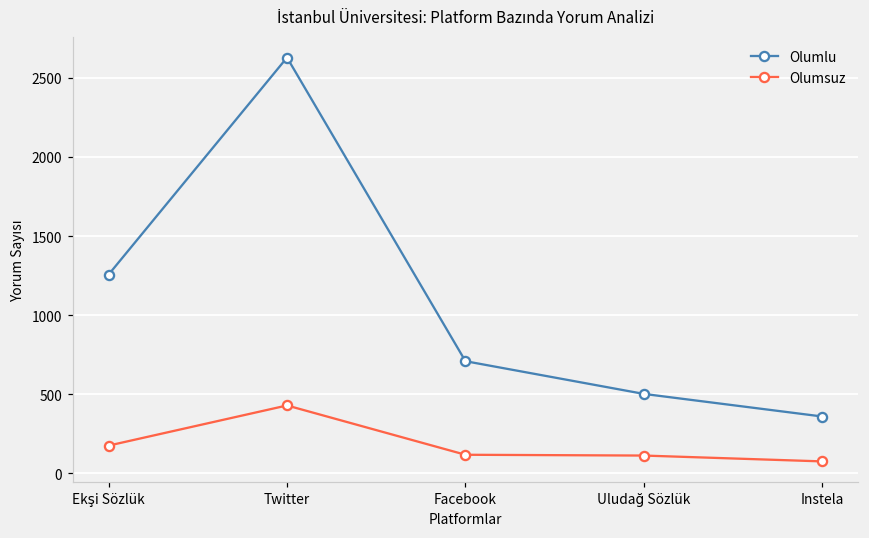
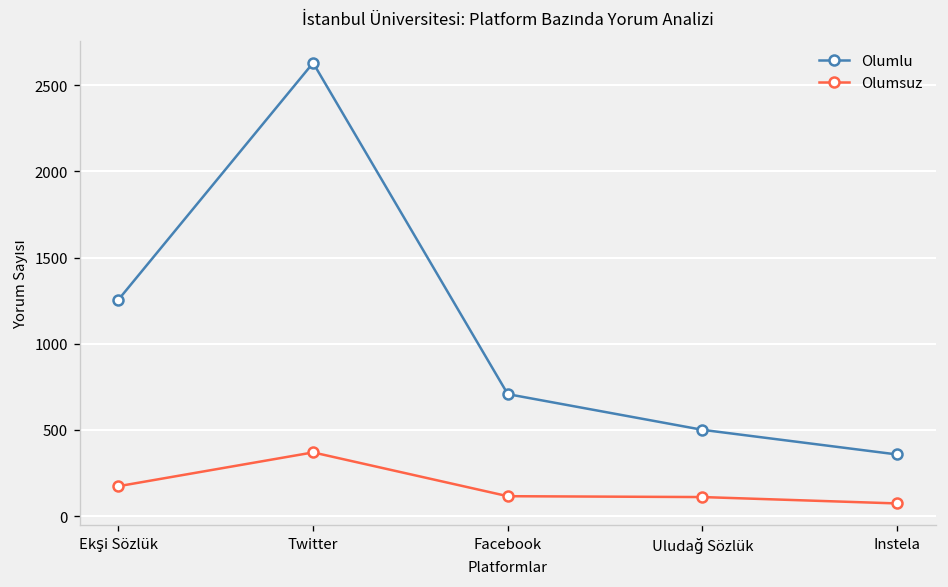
  {
    "Olumlu": {
      "Ekşi Sözlük": 1260,
      "Twitter": 2630,
      "Facebook": 710,
      "Uludağ Sözlük": 500,
      "Instela": 360
    },
    "Olumsuz": {
      "Ekşi Sözlük": 170,
-     "Twitter": 430,
+     "Twitter": 370,
      "Facebook": 120,
      "Uludağ Sözlük": 110,
      "Instela": 70
    }
  }
